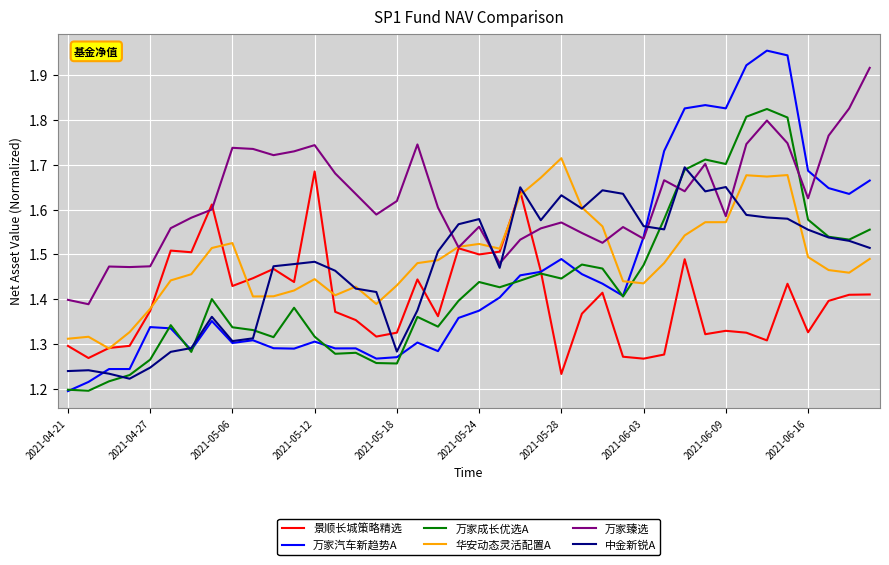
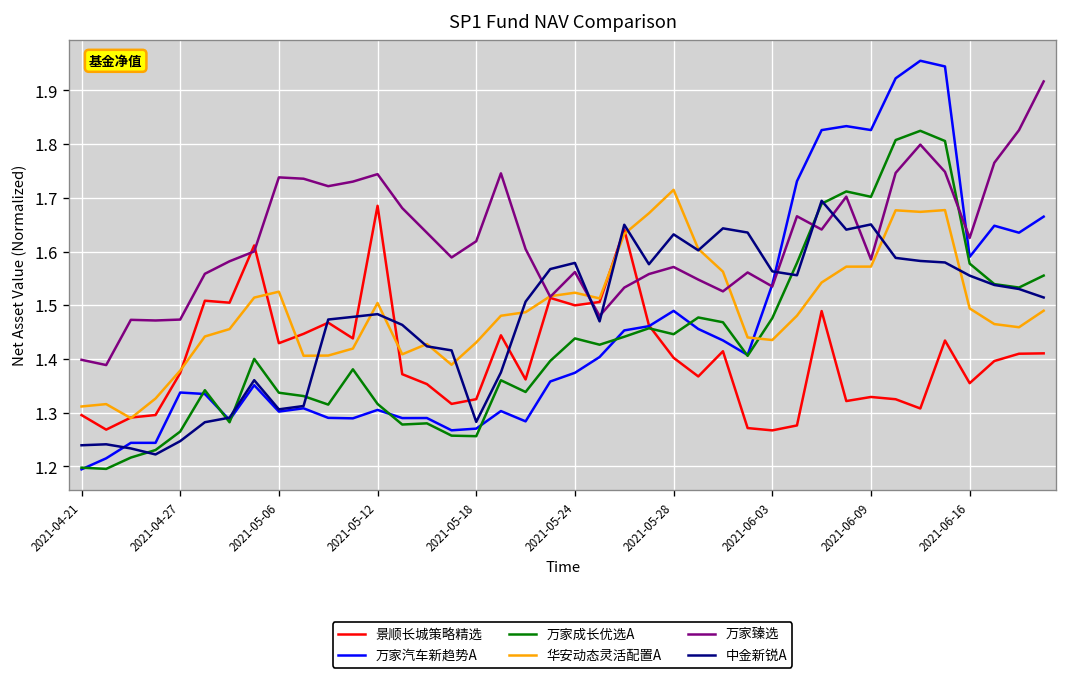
  {
    "景顺长城策略精选": {
      "2021-04-21": 1.30,
      "2021-05-06": 1.43,
      "2021-05-12": 1.69,
      "2021-05-18": 1.33,
      "2021-05-24": 1.50,
-     "2021-05-28": 1.23,
+     "2021-05-28": 1.40,
      "2021-06-03": 1.27,
      "2021-06-09": 1.33,
-     "2021-06-16": 1.33
+     "2021-06-16": 1.36
    },
    "万家汽车新趋势A": {
      "2021-04-27": 1.34,
      "2021-05-12": 1.31,
      "2021-05-18": 1.27,
      "2021-05-24": 1.37,
      "2021-05-28": 1.49,
      "2021-06-09": 1.83,
-     "2021-06-16": 1.69
+     "2021-06-16": 1.59
    },
    "万家成长优选A": {
      "2021-04-27": 1.26,
      "2021-05-06": 1.34,
      "2021-05-12": 1.32,
      "2021-05-18": 1.26,
      "2021-05-24": 1.44,
      "2021-05-28": 1.45,
      "2021-06-03": 1.48,
      "2021-06-09": 1.70,
      "2021-06-16": 1.58
    },
    "华安动态灵活配置A": {
      "2021-04-21": 1.31,
      "2021-05-06": 1.53,
-     "2021-05-12": 1.44,
+     "2021-05-12": 1.50,
      "2021-05-18": 1.43,
      "2021-05-24": 1.52,
      "2021-05-28": 1.71,
      "2021-06-03": 1.44,
      "2021-06-09": 1.57,
      "2021-06-16": 1.49
    },
    "万家臻选": {
      "2021-04-21": 1.40,
      "2021-04-27": 1.47,
      "2021-05-06": 1.74,
      "2021-05-12": 1.74,
      "2021-05-18": 1.62,
      "2021-05-24": 1.56,
      "2021-05-28": 1.57,
      "2021-06-09": 1.59,
      "2021-06-16": 1.63
    },
    "中金新锐A": {
      "2021-04-21": 1.24,
      "2021-04-27": 1.25,
      "2021-05-12": 1.48,
      "2021-05-18": 1.28,
      "2021-05-24": 1.58,
      "2021-05-28": 1.63,
      "2021-06-03": 1.56,
      "2021-06-09": 1.65,
      "2021-06-16": 1.56
    }
  }
